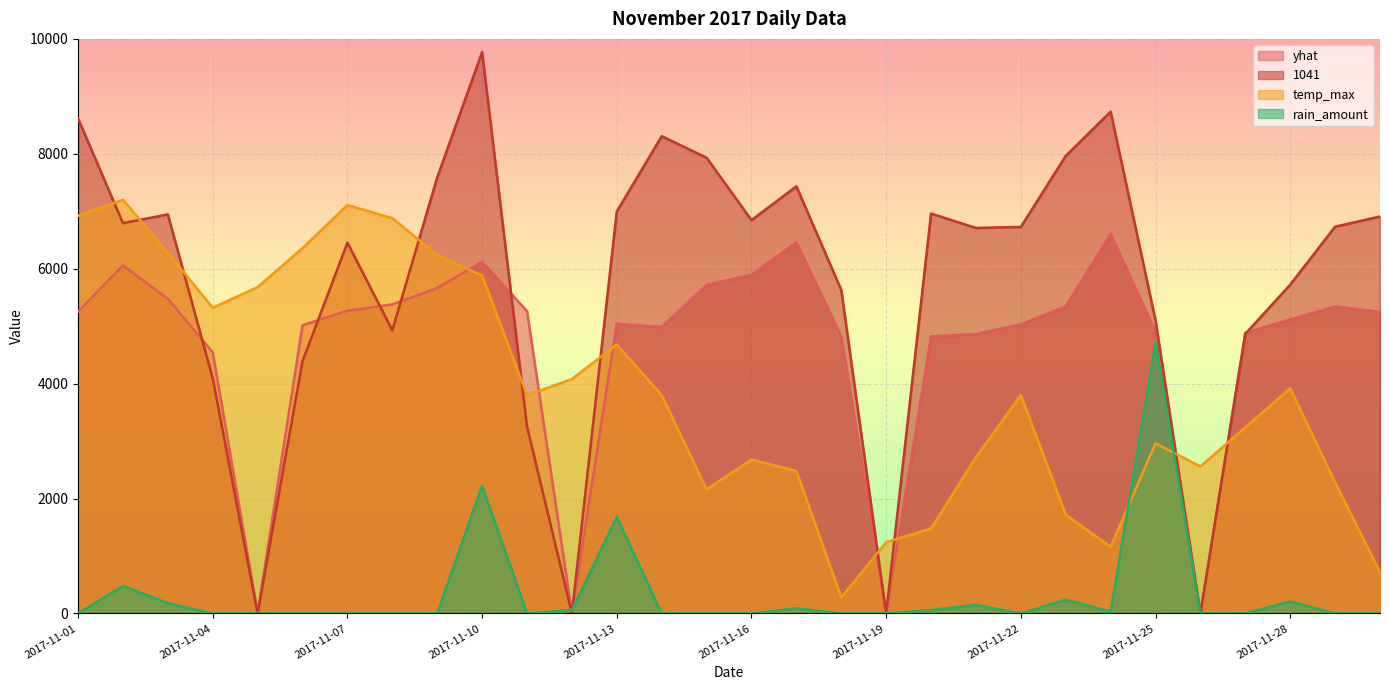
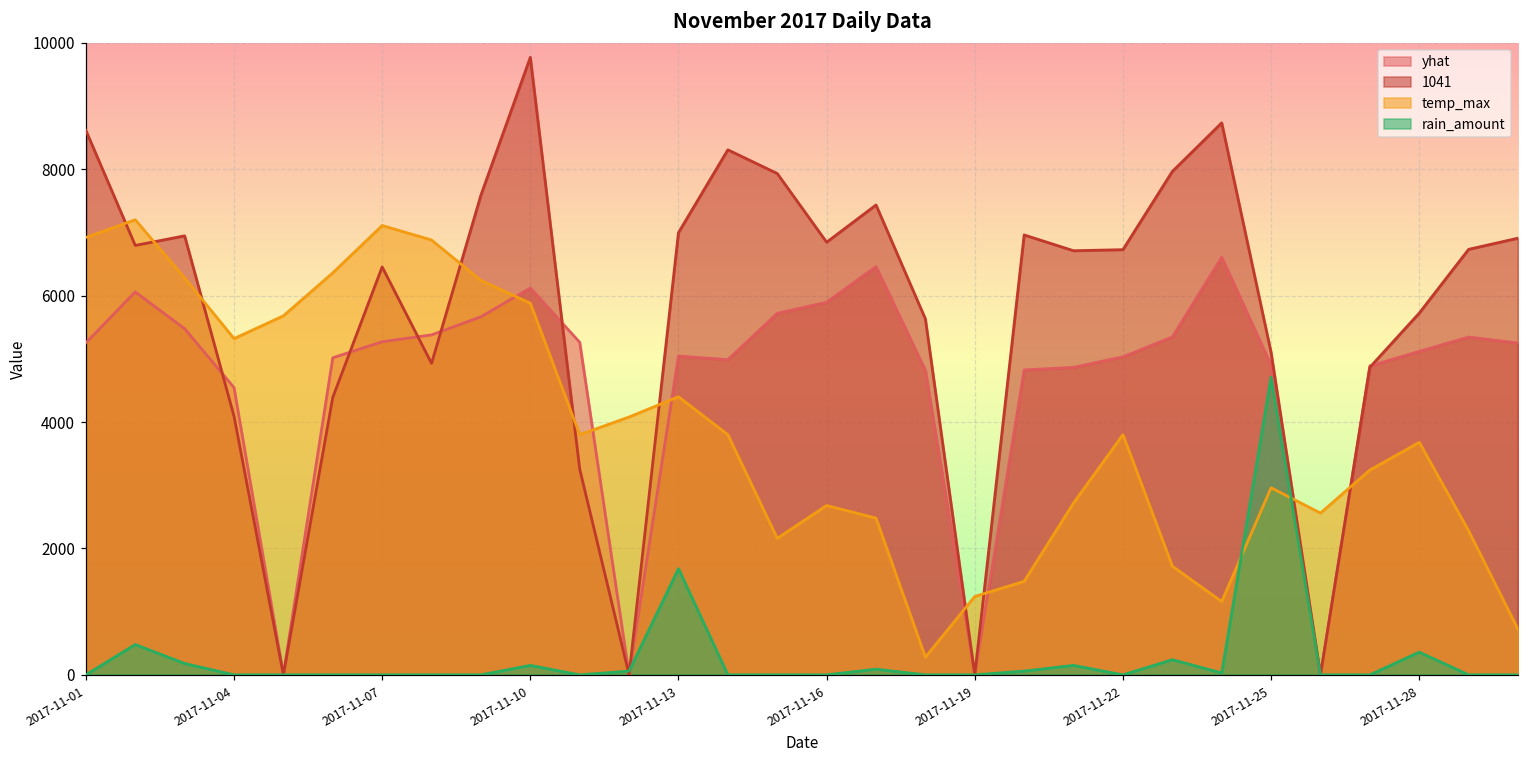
  {
    "temp_max": {
      "2017-11-01": 6900,
      "2017-11-04": 5300,
      "2017-11-07": 7100,
      "2017-11-10": 5900,
-     "2017-11-13": 4700,
+     "2017-11-13": 4400,
      "2017-11-16": 2700,
      "2017-11-19": 1200,
      "2017-11-22": 3800,
      "2017-11-25": 3000,
-     "2017-11-28": 3900
+     "2017-11-28": 3700
    },
    "rain_amount": {
      "2017-11-01": 0,
      "2017-11-04": 0,
      "2017-11-07": 0,
-     "2017-11-10": 2200,
+     "2017-11-10": 200,
      "2017-11-13": 1700,
      "2017-11-16": 0,
      "2017-11-22": 0,
      "2017-11-25": 4700,
-     "2017-11-28": 200
+     "2017-11-28": 400
    }
  }
